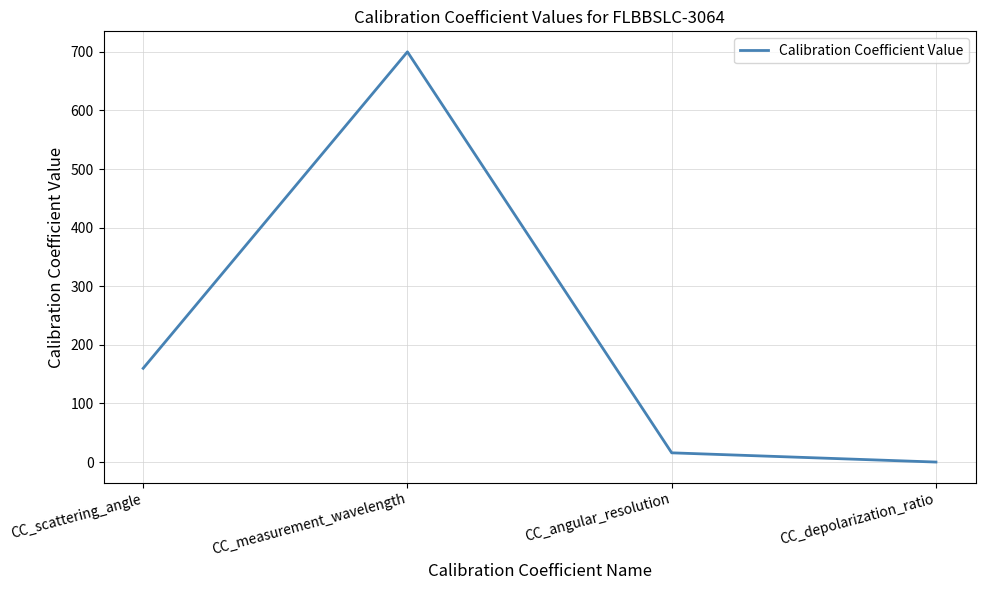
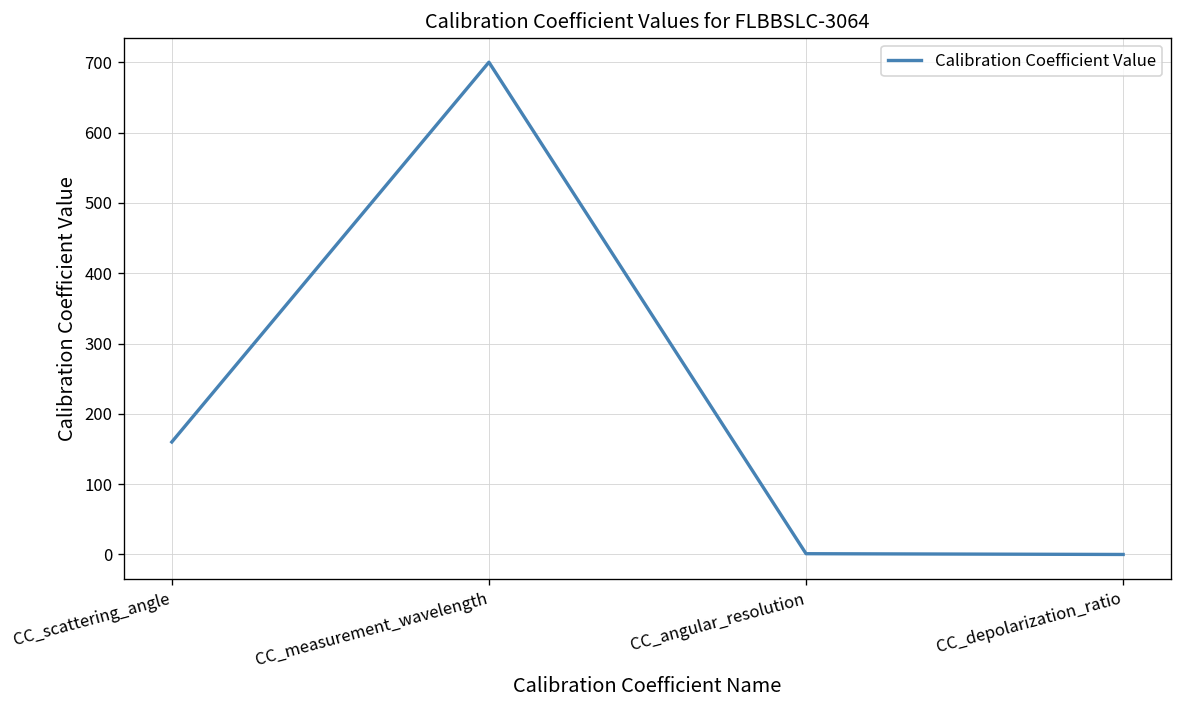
  {
    "CC_scattering_angle": 160,
    "CC_measurement_wavelength": 700,
-   "CC_angular_resolution": 20,
+   "CC_angular_resolution": 0,
    "CC_depolarization_ratio": 0
  }
